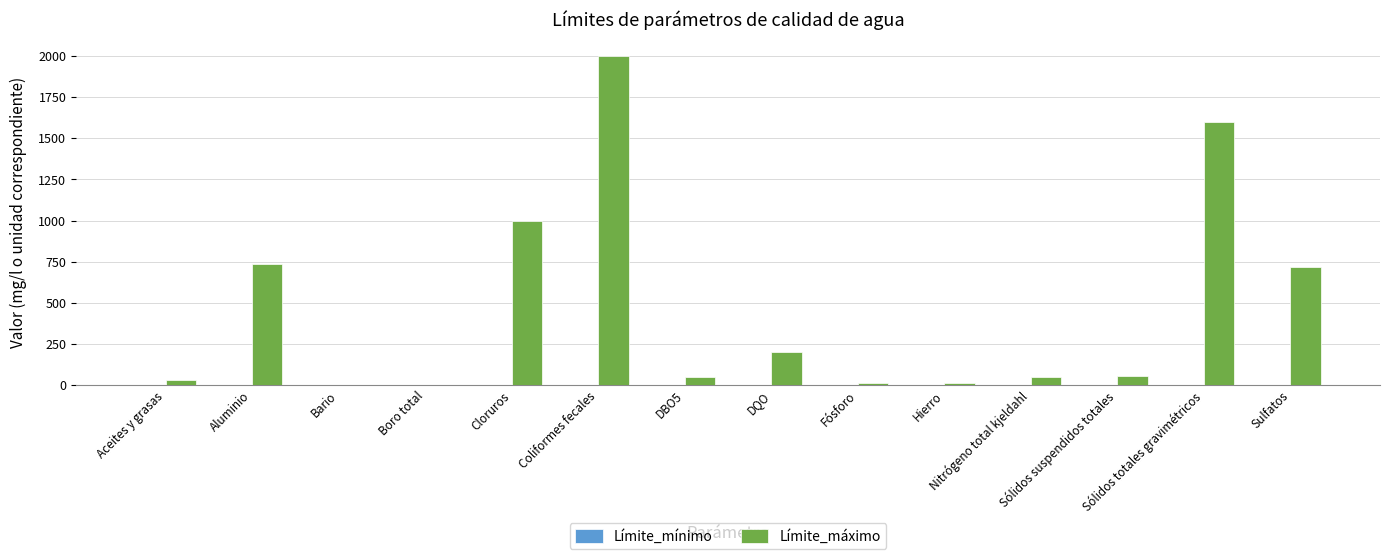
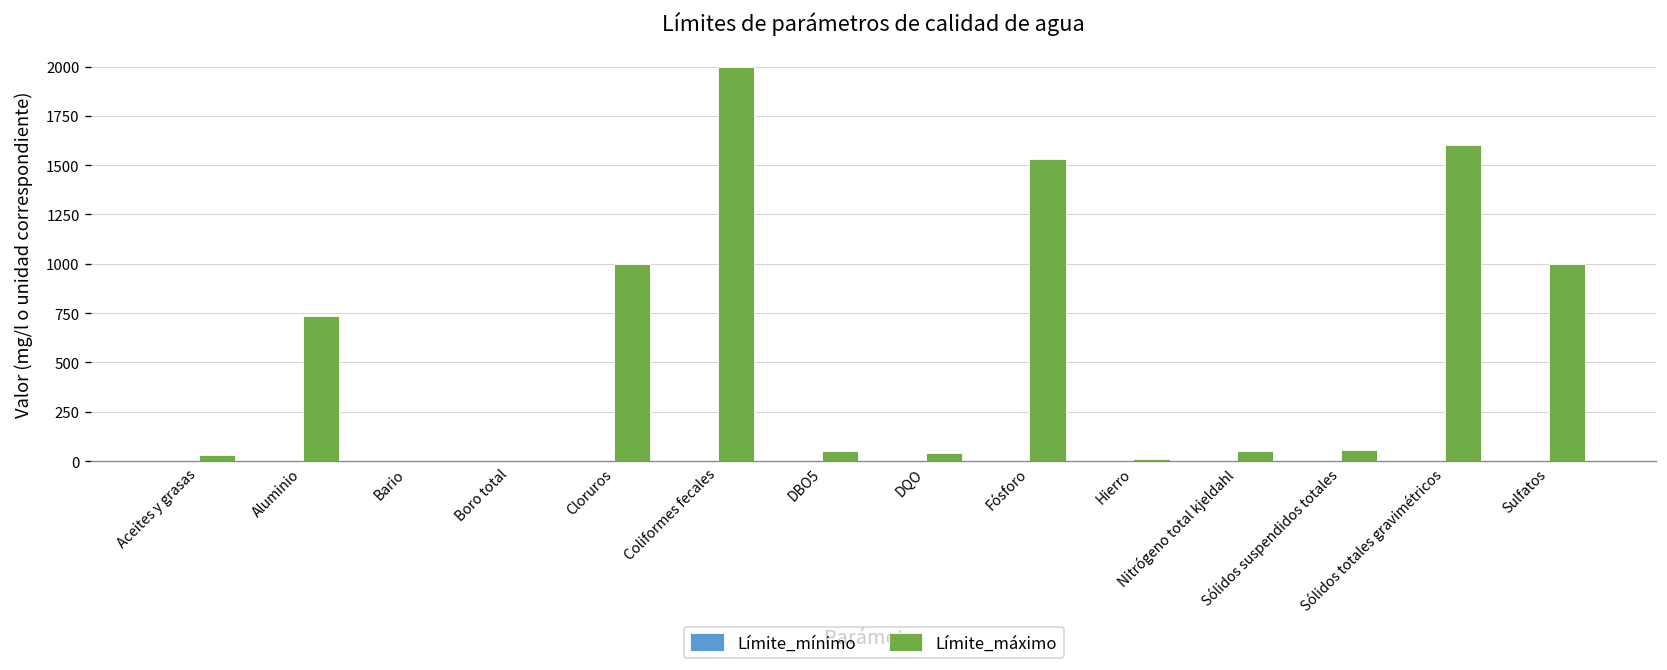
  {
    "Límite_mínimo": {
      "Aceites y grasas": 0,
      "Aluminio": 0,
      "Bario": 0,
      "Boro total": 0,
      "Cloruros": 0,
      "Coliformes fecales": 0,
      "DBO5": 0,
      "DQO": 0,
      "Fósforo": 0,
      "Hierro": 0,
      "Nitrógeno total kjeldahl": 0,
      "Sólidos suspendidos totales": 0,
      "Sólidos totales gravimétricos": 0,
      "Sulfatos": 0
    },
    "Límite_máximo": {
      "Aceites y grasas": 30,
      "Aluminio": 730,
      "Cloruros": 1000,
      "Coliformes fecales": 2000,
      "DBO5": 50,
-     "DQO": 200,
-     "Fósforo": 10,
+     "DQO": 40,
+     "Fósforo": 1530,
      "Nitrógeno total kjeldahl": 50,
      "Sólidos suspendidos totales": 60,
      "Sólidos totales gravimétricos": 1600,
-     "Sulfatos": 720
+     "Sulfatos": 1000
    }
  }
